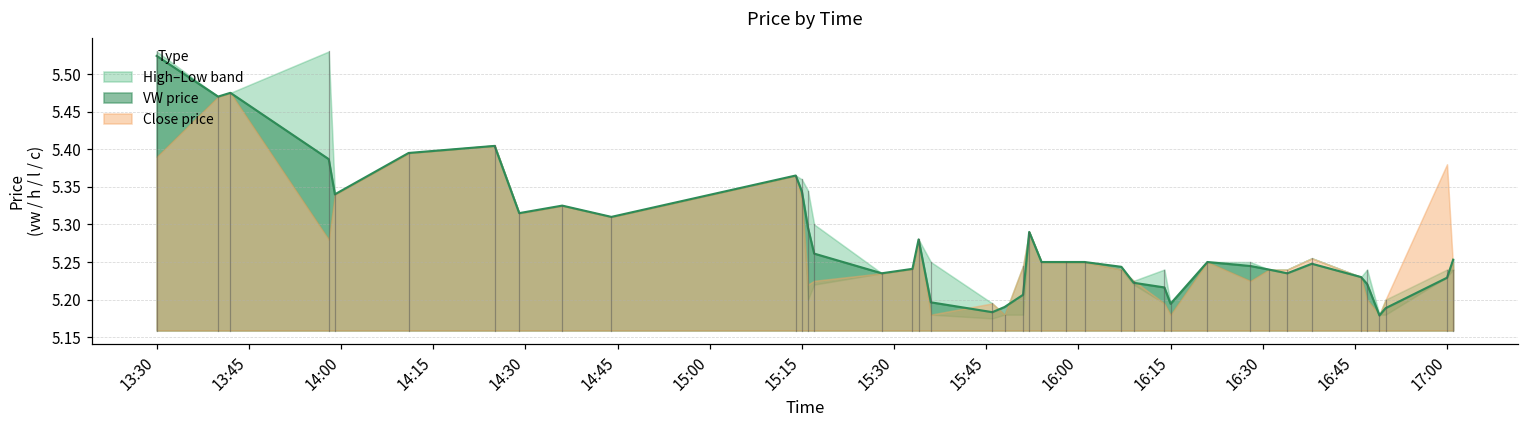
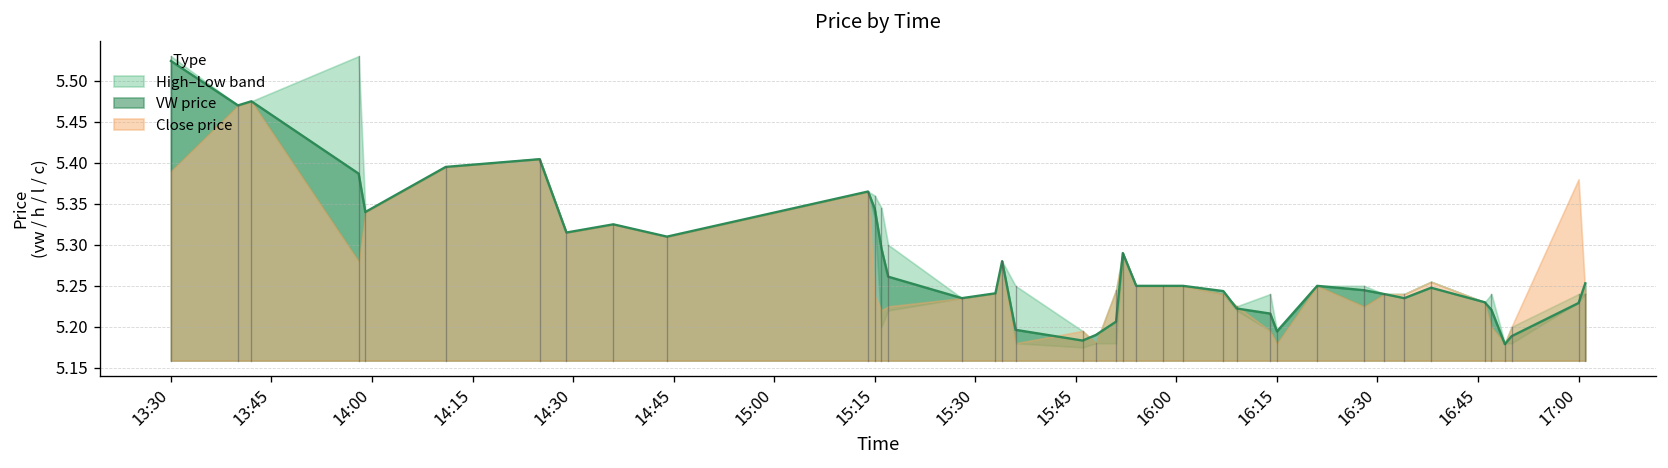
  {
    "Close price": {
      "13:30": 5.39,
-     "15:15": 5.33,
+     "15:15": 5.24,
      "16:15": 5.18,
      "17:00": 5.38
    }
  }
